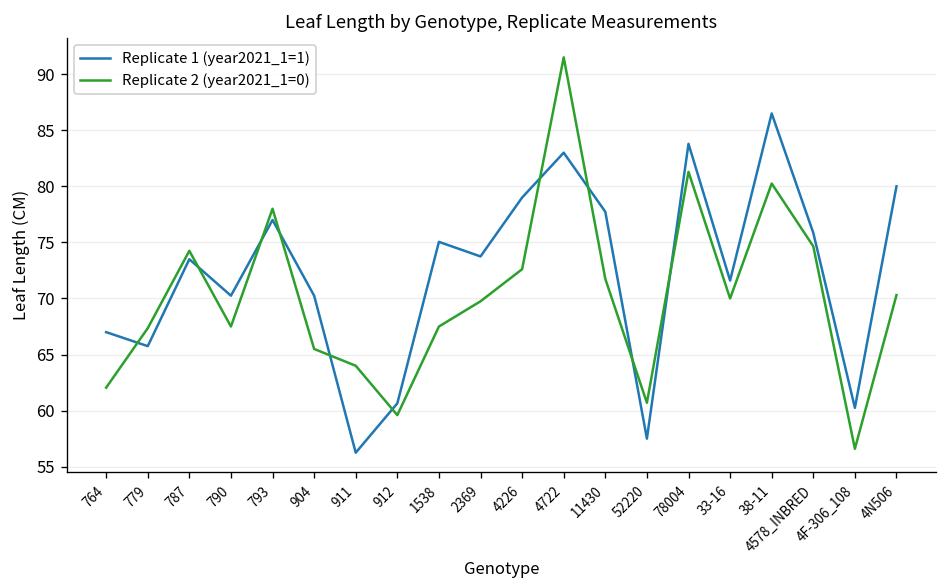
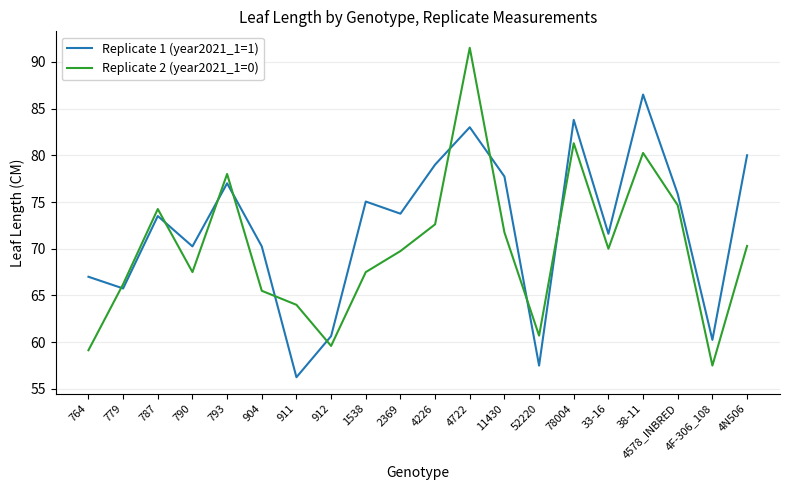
  {
    "Replicate 1 (year2021_1=1)": {
      "764": 67,
      "779": 66,
      "787": 74,
      "790": 70,
      "793": 77,
      "904": 70,
      "911": 56,
      "912": 61,
      "1538": 75,
      "2369": 74,
      "4226": 79,
      "4722": 83,
      "11430": 78,
      "52220": 58,
      "78004": 84,
      "33-16": 72,
      "38-11": 87,
      "4578_INBRED": 76,
      "4F-306_108": 60,
      "4N506": 80
    },
    "Replicate 2 (year2021_1=0)": {
-     "764": 62,
-     "779": 67,
+     "764": 59,
+     "779": 66,
      "787": 74,
      "790": 68,
      "793": 78,
      "904": 66,
      "911": 64,
      "912": 60,
      "1538": 68,
      "2369": 70,
      "4226": 73,
      "4722": 92,
      "11430": 72,
      "52220": 61,
      "78004": 81,
      "33-16": 70,
      "38-11": 80,
      "4578_INBRED": 75,
-     "4F-306_108": 57,
+     "4F-306_108": 58,
      "4N506": 70
    }
  }
